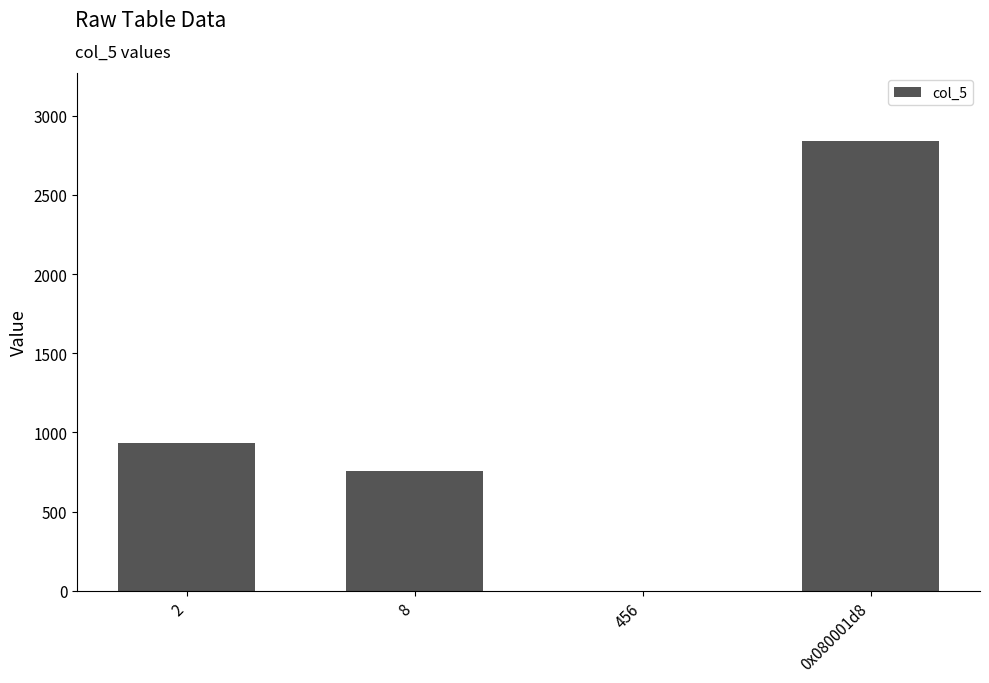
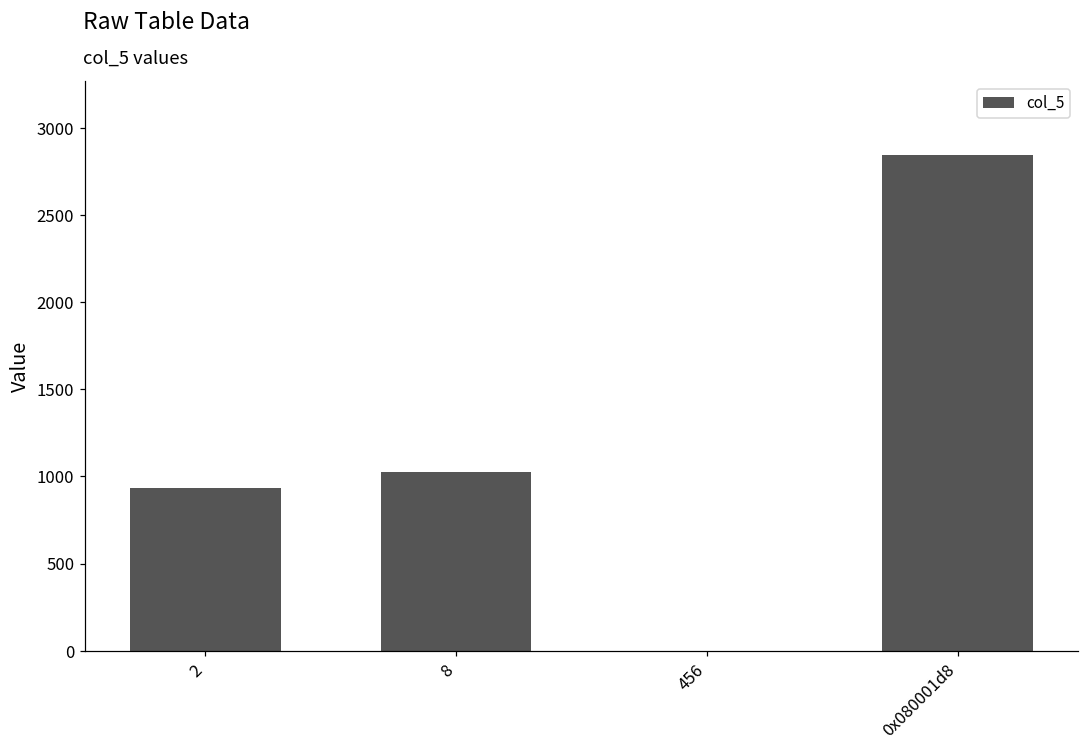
  {
    "2": 930,
-   "8": 760,
+   "8": 1020,
    "456": 0,
    "0x080001d8": 2840
  }
